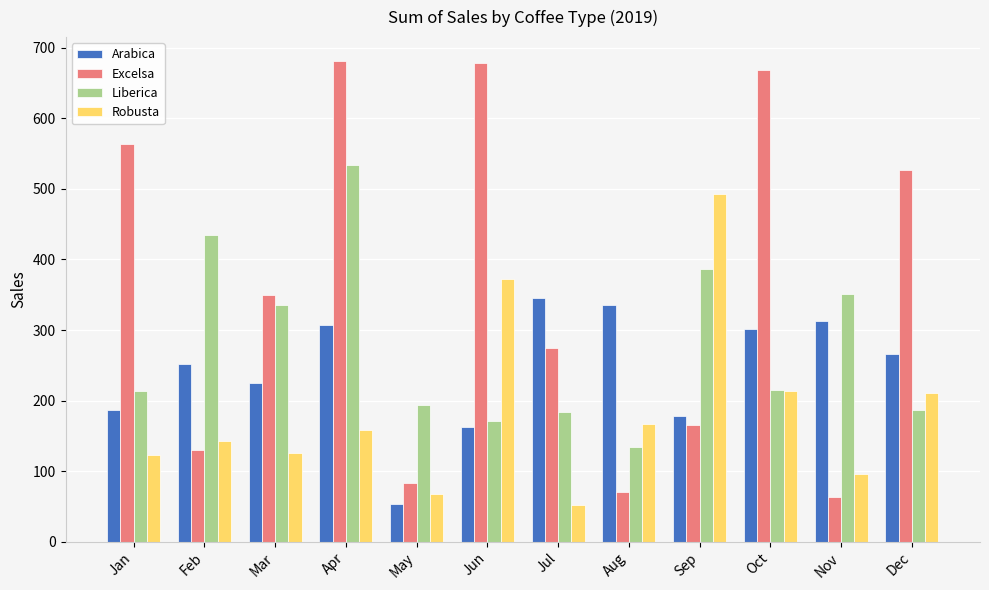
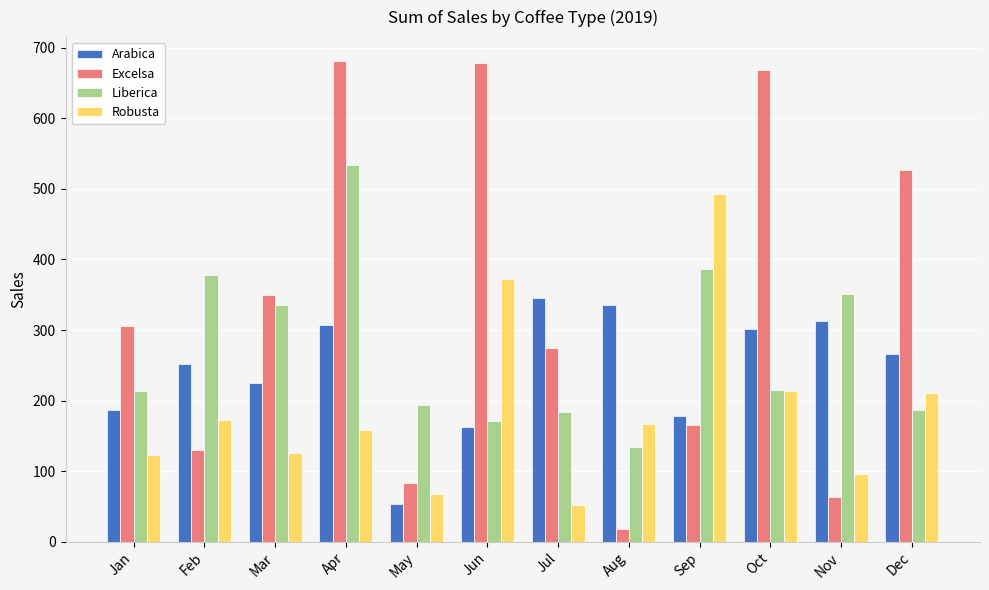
  {
    "Arabica": {
      "Jan": 190,
      "Feb": 250,
      "Mar": 220,
      "Apr": 310,
      "May": 50,
      "Jun": 160,
      "Jul": 350,
      "Aug": 330,
      "Sep": 180,
      "Oct": 300,
      "Nov": 310,
      "Dec": 270
    },
    "Excelsa": {
-     "Jan": 560,
+     "Jan": 310,
      "Feb": 130,
      "Mar": 350,
      "Apr": 680,
      "May": 80,
      "Jun": 680,
      "Jul": 270,
-     "Aug": 70,
+     "Aug": 20,
      "Sep": 170,
      "Oct": 670,
      "Nov": 60,
      "Dec": 530
    },
    "Liberica": {
      "Jan": 210,
-     "Feb": 430,
+     "Feb": 380,
      "Mar": 340,
      "Apr": 530,
      "May": 190,
      "Jun": 170,
      "Jul": 180,
      "Aug": 130,
      "Sep": 390,
      "Oct": 220,
      "Nov": 350,
      "Dec": 190
    },
    "Robusta": {
      "Jan": 120,
-     "Feb": 140,
+     "Feb": 170,
      "Mar": 130,
      "Apr": 160,
      "May": 70,
      "Jun": 370,
      "Jul": 50,
      "Aug": 170,
      "Sep": 490,
      "Oct": 210,
      "Nov": 100,
      "Dec": 210
    }
  }
